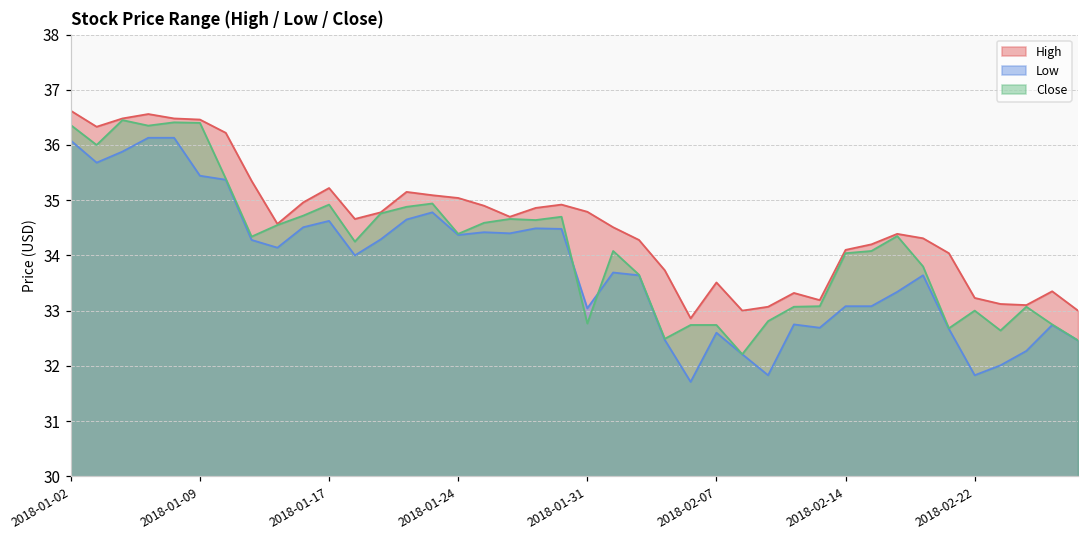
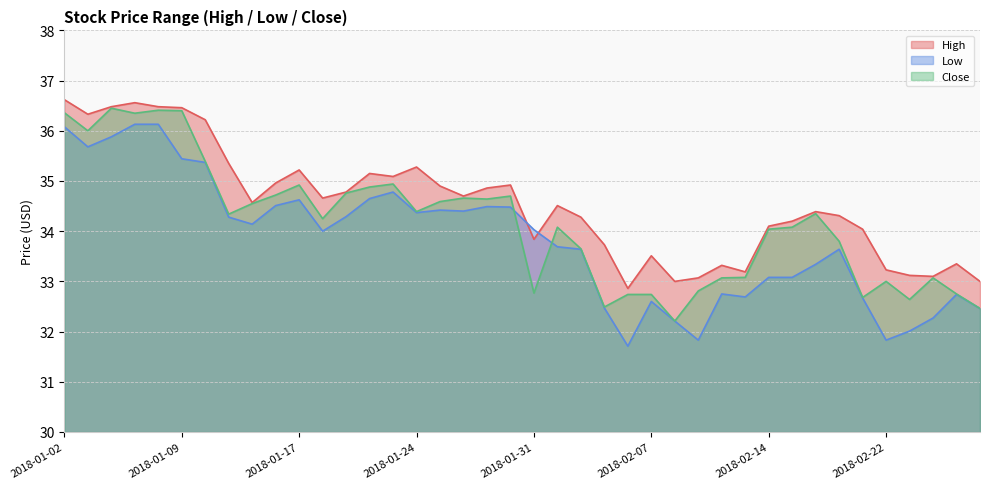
  {
    "High": {
      "2018-01-02": 36.6,
      "2018-01-09": 36.5,
      "2018-01-17": 35.2,
-     "2018-01-24": 35.0,
-     "2018-01-31": 34.8,
+     "2018-01-24": 35.3,
+     "2018-01-31": 33.8,
      "2018-02-07": 33.5,
      "2018-02-14": 34.1,
      "2018-02-22": 33.2
    },
    "Low": {
      "2018-01-02": 36.1,
      "2018-01-09": 35.4,
      "2018-01-17": 34.6,
-     "2018-01-31": 33.0,
+     "2018-01-31": 34.0,
      "2018-02-07": 32.6,
      "2018-02-14": 33.1,
      "2018-02-22": 31.8
    },
    "Close": {
      "2018-01-02": 36.4,
      "2018-01-09": 36.4,
      "2018-01-17": 34.9,
      "2018-01-31": 32.8,
      "2018-02-07": 32.7,
      "2018-02-14": 34.0,
      "2018-02-22": 33.0
    }
  }
